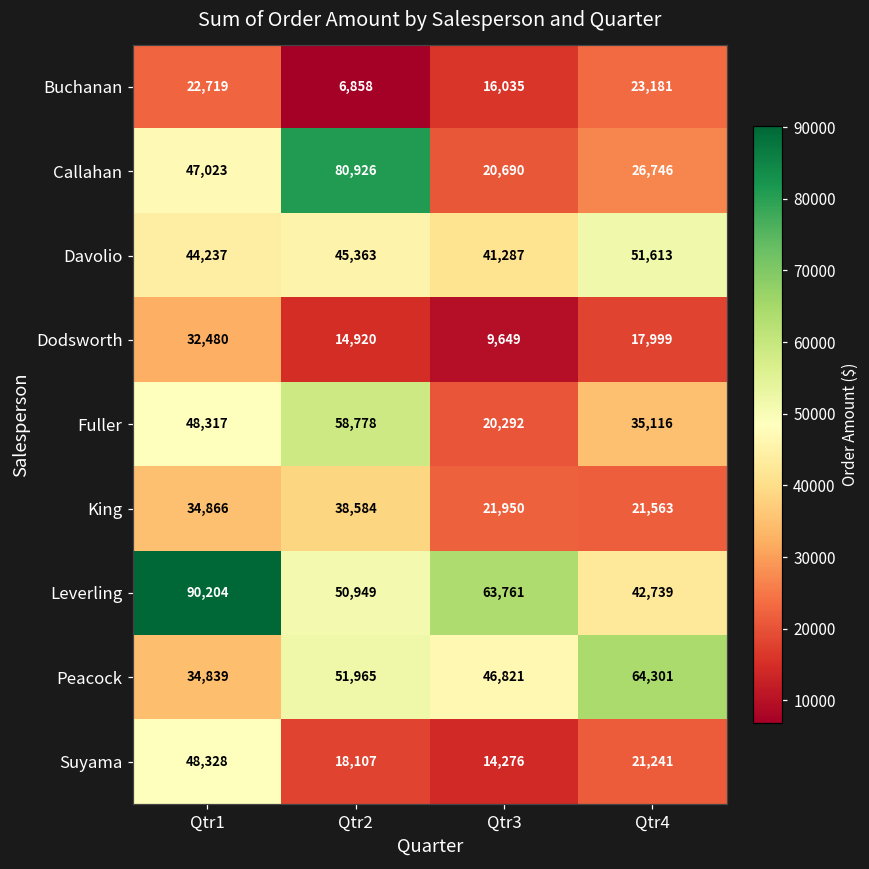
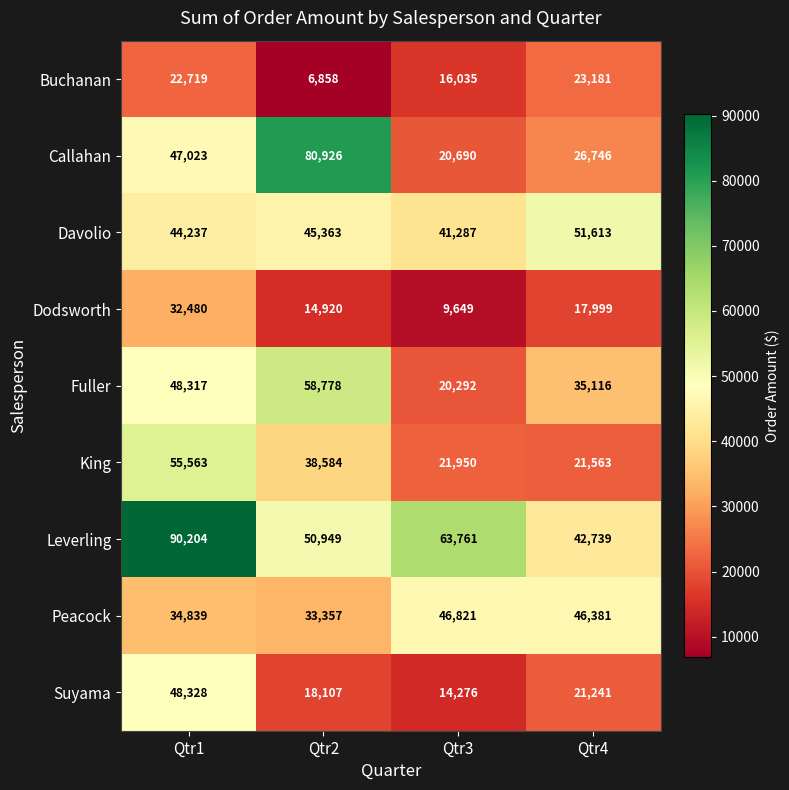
  {
    "Buchanan": {
      "Qtr1": "22,719",
      "Qtr2": "6,858",
      "Qtr3": "16,035",
      "Qtr4": "23,181"
    },
    "Callahan": {
      "Qtr1": "47,023",
      "Qtr2": "80,926",
      "Qtr3": "20,690",
      "Qtr4": "26,746"
    },
    "Davolio": {
      "Qtr1": "44,237",
      "Qtr2": "45,363",
      "Qtr3": "41,287",
      "Qtr4": "51,613"
    },
    "Dodsworth": {
      "Qtr1": "32,480",
      "Qtr2": "14,920",
      "Qtr3": "9,649",
      "Qtr4": "17,999"
    },
    "Fuller": {
      "Qtr1": "48,317",
      "Qtr2": "58,778",
      "Qtr3": "20,292",
      "Qtr4": "35,116"
    },
    "King": {
-     "Qtr1": "34,866",
+     "Qtr1": "55,563",
      "Qtr2": "38,584",
      "Qtr3": "21,950",
      "Qtr4": "21,563"
    },
    "Leverling": {
      "Qtr1": "90,204",
      "Qtr2": "50,949",
      "Qtr3": "63,761",
      "Qtr4": "42,739"
    },
    "Peacock": {
      "Qtr1": "34,839",
-     "Qtr2": "51,965",
+     "Qtr2": "33,357",
      "Qtr3": "46,821",
-     "Qtr4": "64,301"
+     "Qtr4": "46,381"
    },
    "Suyama": {
      "Qtr1": "48,328",
      "Qtr2": "18,107",
      "Qtr3": "14,276",
      "Qtr4": "21,241"
    }
  }
